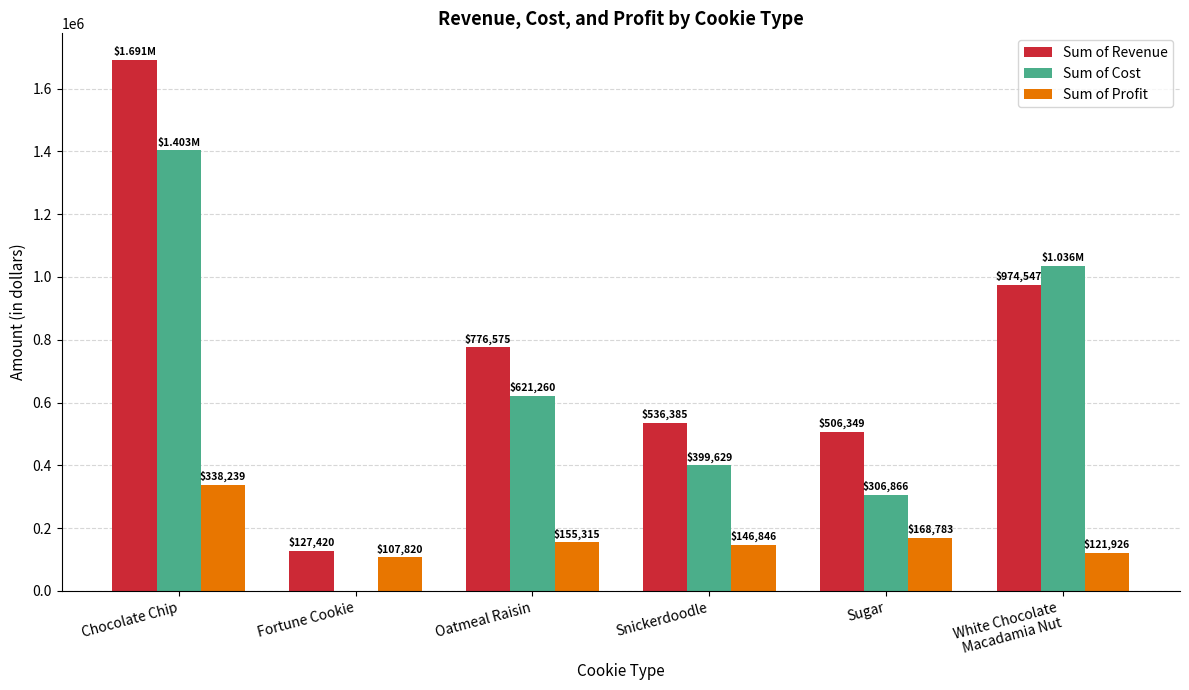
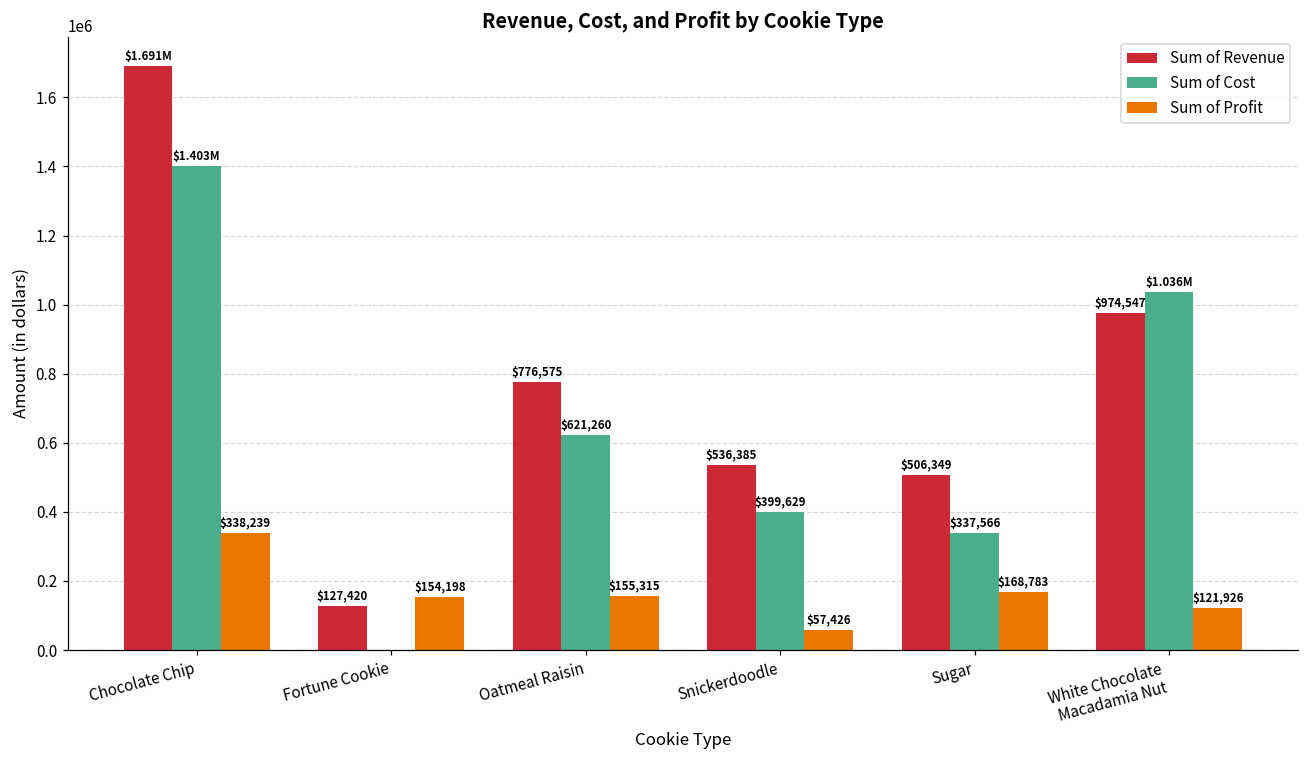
  {
    "Sum of Revenue": {
      "Chocolate Chip": "$1.691M",
      "Fortune Cookie": "$127,420",
      "Oatmeal Raisin": "$776,575",
      "Snickerdoodle": "$536,385",
      "Sugar": "$506,349",
      "White Chocolate Macadamia Nut": "$974,547"
    },
    "Sum of Cost": {
      "Chocolate Chip": "$1.403M",
      "Oatmeal Raisin": "$621,260",
      "Snickerdoodle": "$399,629",
-     "Sugar": "$306,866",
+     "Sugar": "$337,566",
      "White Chocolate Macadamia Nut": "$1.036M"
    },
    "Sum of Profit": {
      "Chocolate Chip": "$338,239",
-     "Fortune Cookie": "$107,820",
+     "Fortune Cookie": "$154,198",
      "Oatmeal Raisin": "$155,315",
-     "Snickerdoodle": "$146,846",
+     "Snickerdoodle": "$57,426",
      "Sugar": "$168,783"
    }
  }
